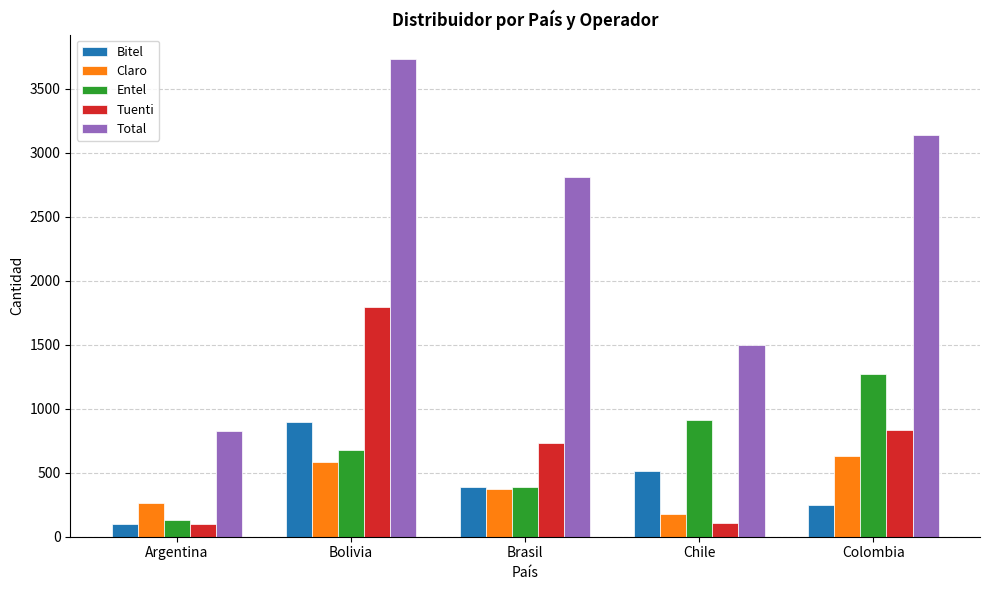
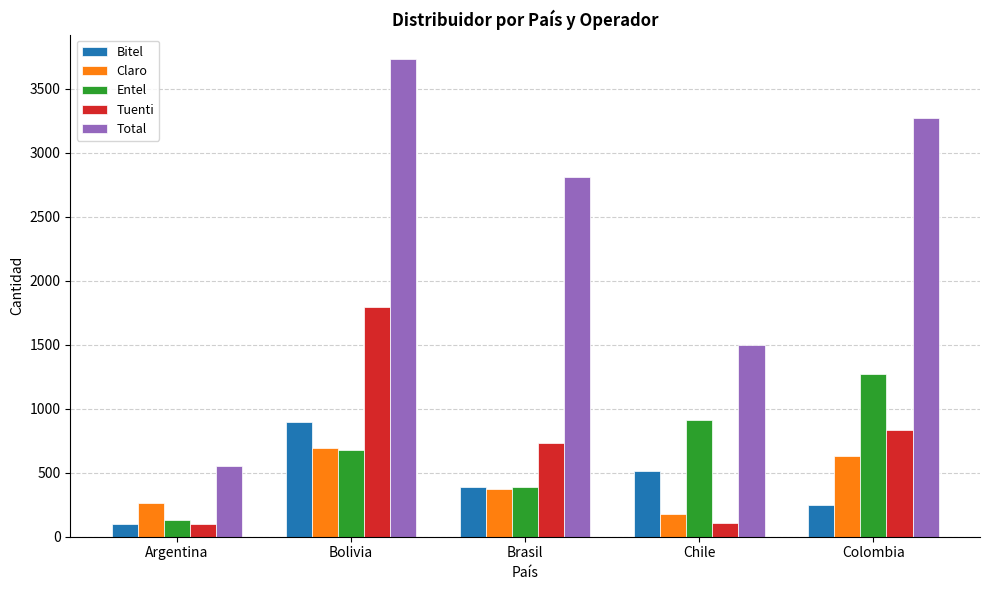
  {
    "Bitel": {
      "Argentina": 100,
      "Bolivia": 900,
      "Brasil": 390,
      "Chile": 520,
      "Colombia": 250
    },
    "Claro": {
      "Argentina": 260,
-     "Bolivia": 580,
+     "Bolivia": 700,
      "Brasil": 370,
      "Chile": 180,
      "Colombia": 630
    },
    "Entel": {
      "Argentina": 130,
      "Bolivia": 680,
      "Brasil": 390,
      "Chile": 910,
      "Colombia": 1280
    },
    "Tuenti": {
      "Argentina": 100,
      "Bolivia": 1790,
      "Brasil": 740,
      "Chile": 110,
      "Colombia": 840
    },
    "Total": {
-     "Argentina": 830,
+     "Argentina": 550,
      "Bolivia": 3740,
      "Brasil": 2810,
      "Chile": 1500,
-     "Colombia": 3140
+     "Colombia": 3270
    }
  }
